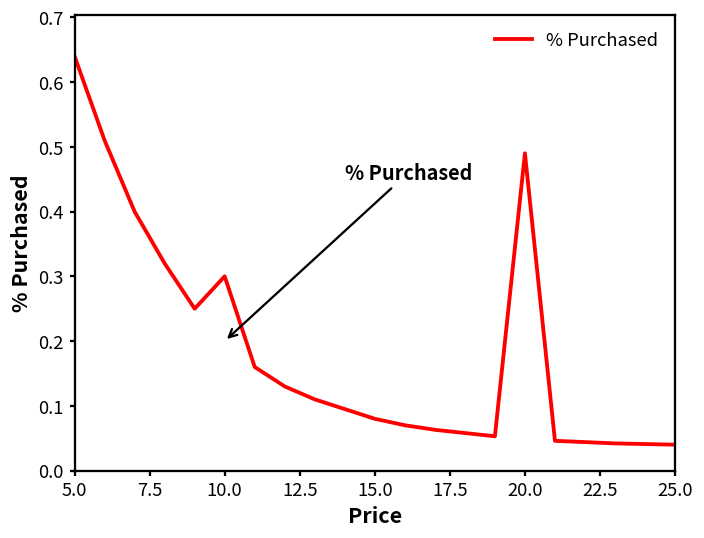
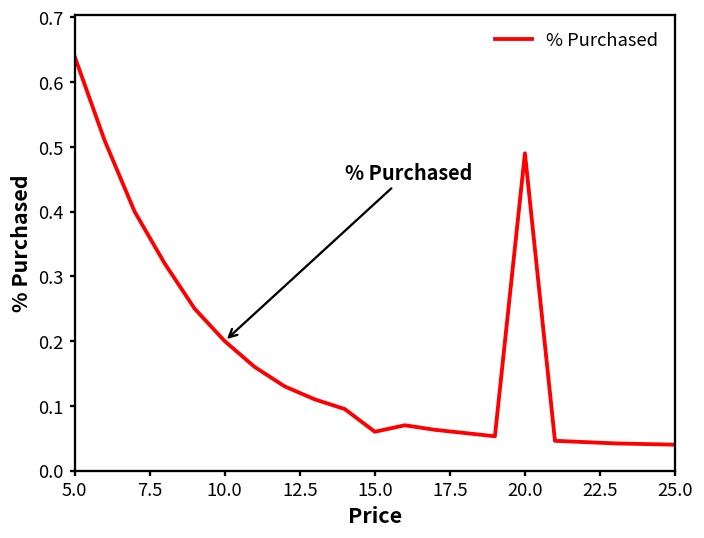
  {
    "5.0": 0.64,
-   "10.0": 0.3,
-   "15.0": 0.08,
+   "10.0": 0.2,
+   "15.0": 0.06,
    "20.0": 0.49,
    "25.0": 0.04
  }
